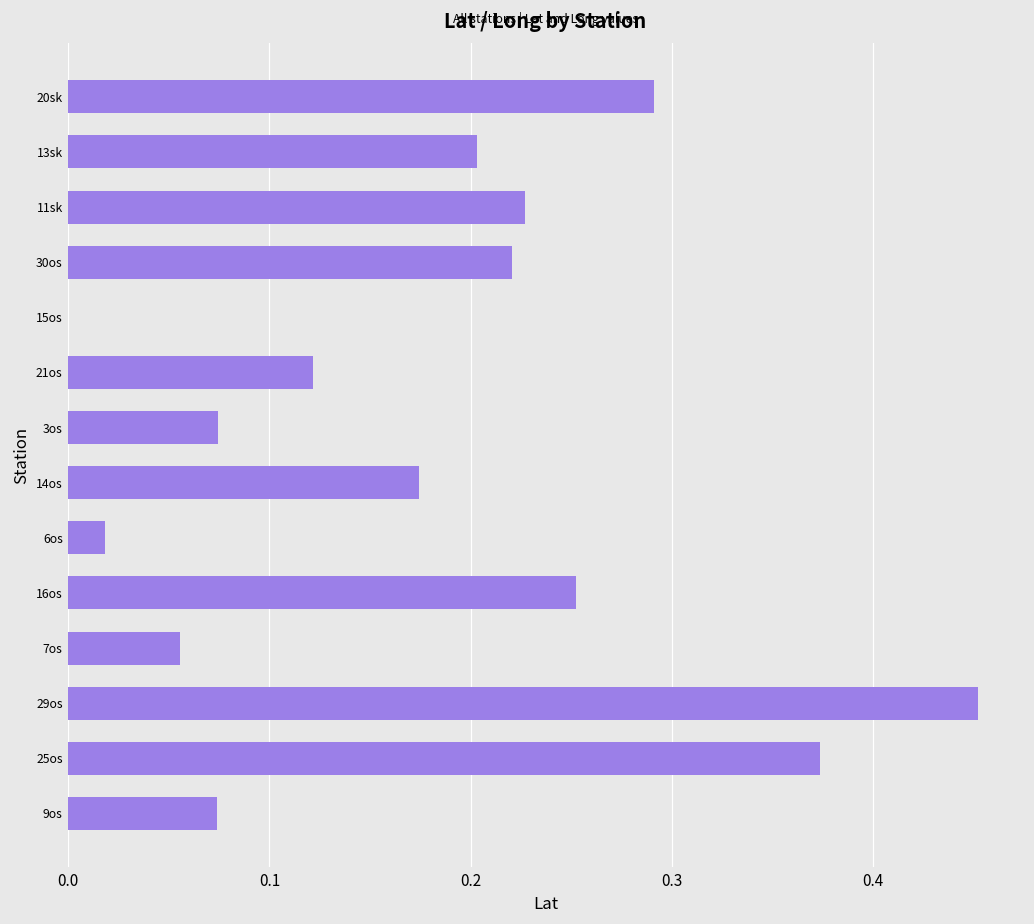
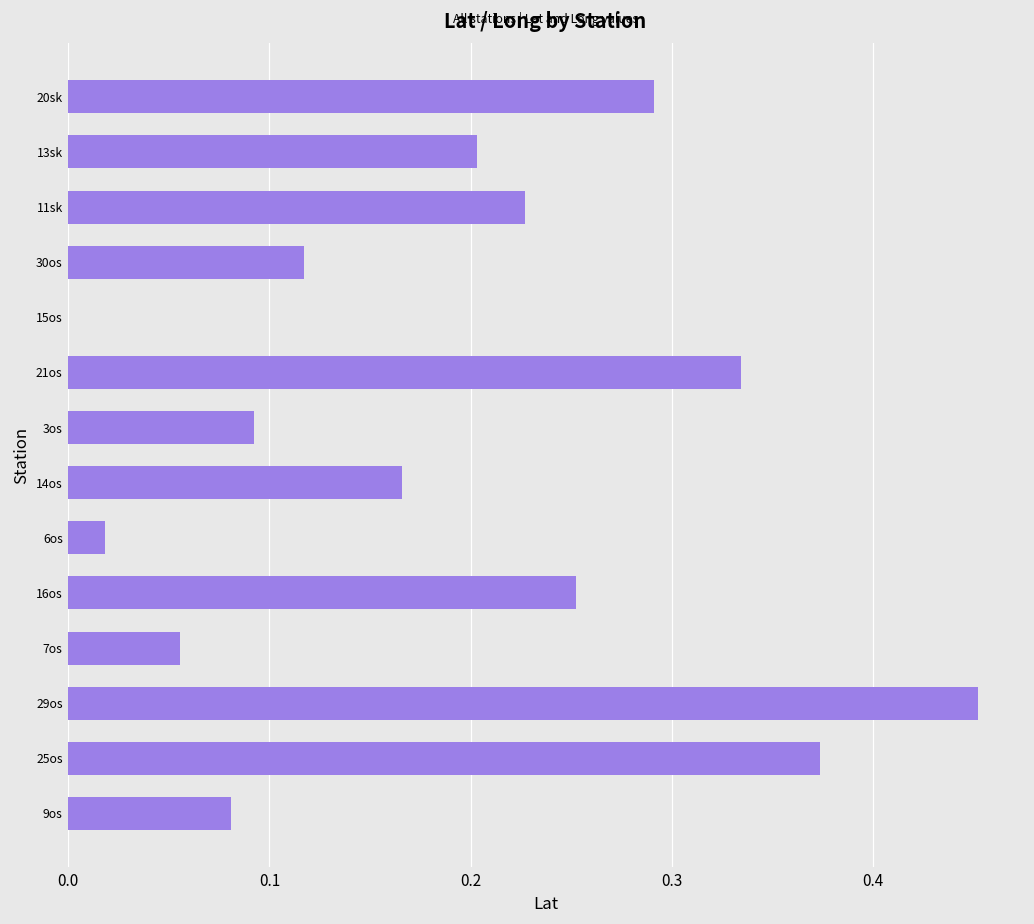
  {
    "20sk": 0.291,
    "13sk": 0.203,
    "11sk": 0.227,
-   "30os": 0.221,
+   "30os": 0.117,
    "15os": 0.000,
-   "21os": 0.122,
-   "3os": 0.075,
-   "14os": 0.174,
+   "21os": 0.334,
+   "3os": 0.092,
+   "14os": 0.166,
    "6os": 0.018,
    "16os": 0.252,
    "7os": 0.056,
    "29os": 0.452,
    "25os": 0.373,
-   "9os": 0.074
+   "9os": 0.081
  }
